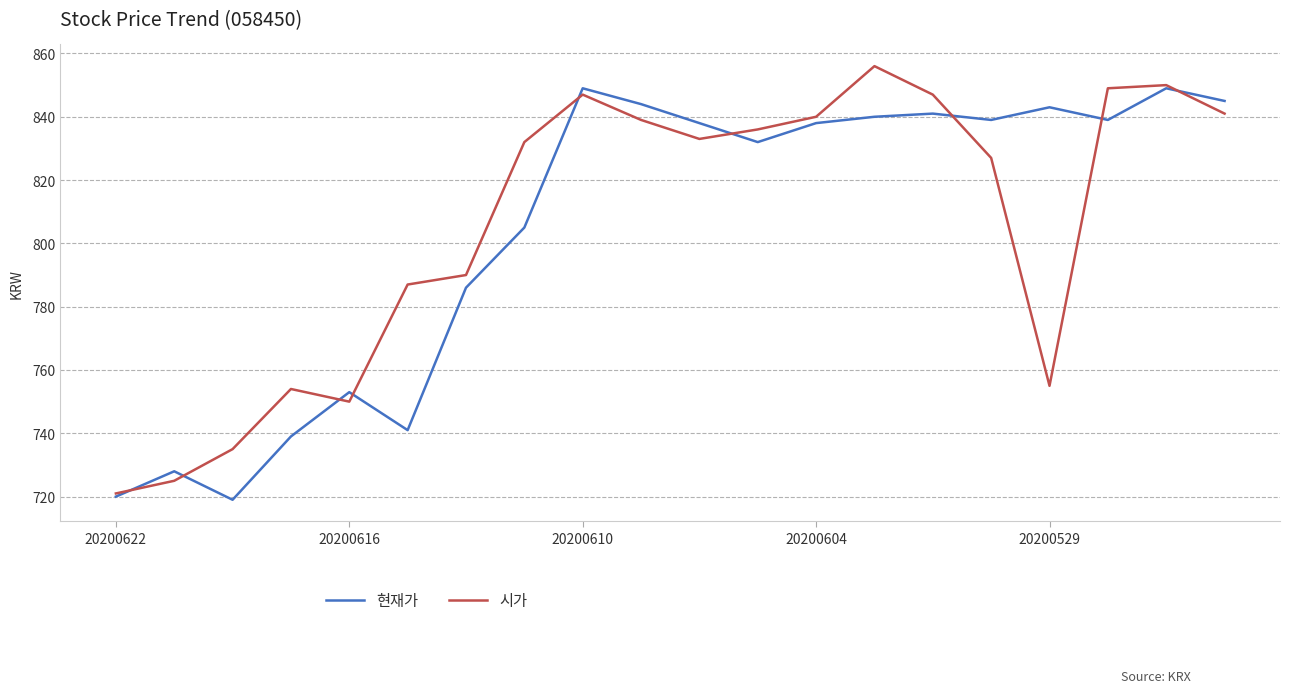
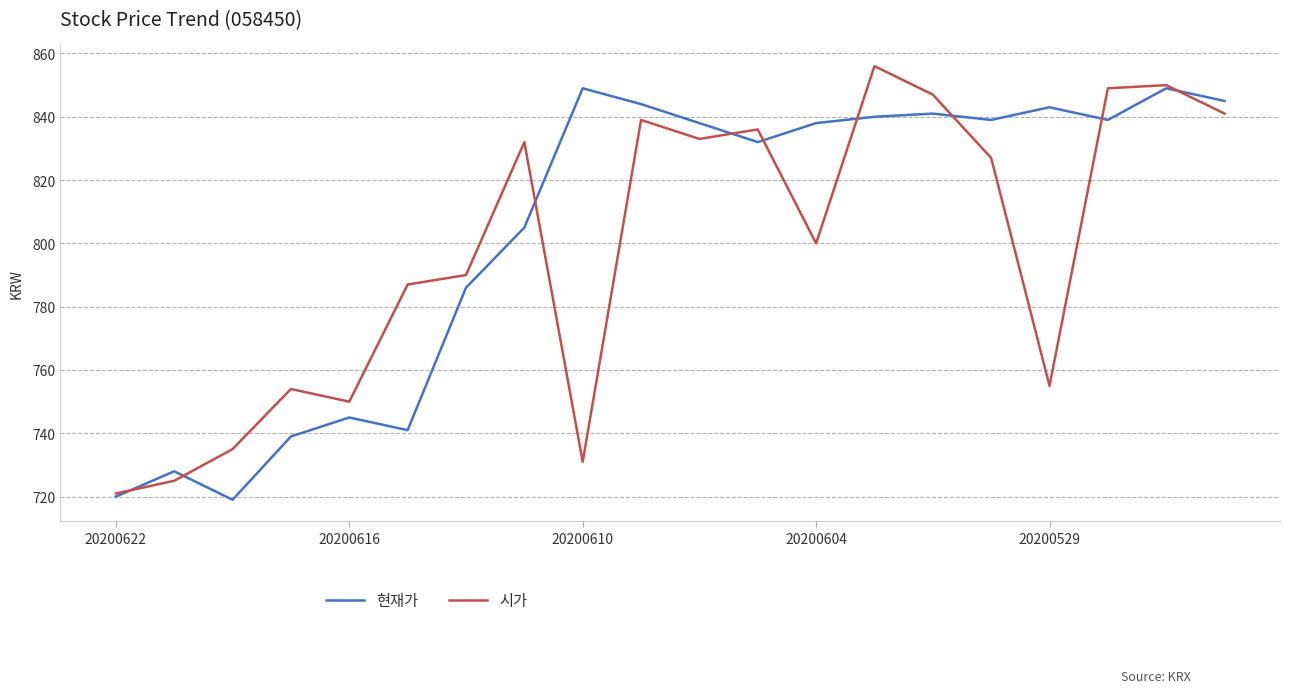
  {
    "현재가": {
      "20200622": 720,
-     "20200616": 753,
+     "20200616": 745,
      "20200610": 849,
      "20200604": 838,
      "20200529": 843
    },
    "시가": {
      "20200622": 721,
      "20200616": 750,
-     "20200610": 847,
-     "20200604": 840,
+     "20200610": 731,
+     "20200604": 800,
      "20200529": 755
    }
  }
